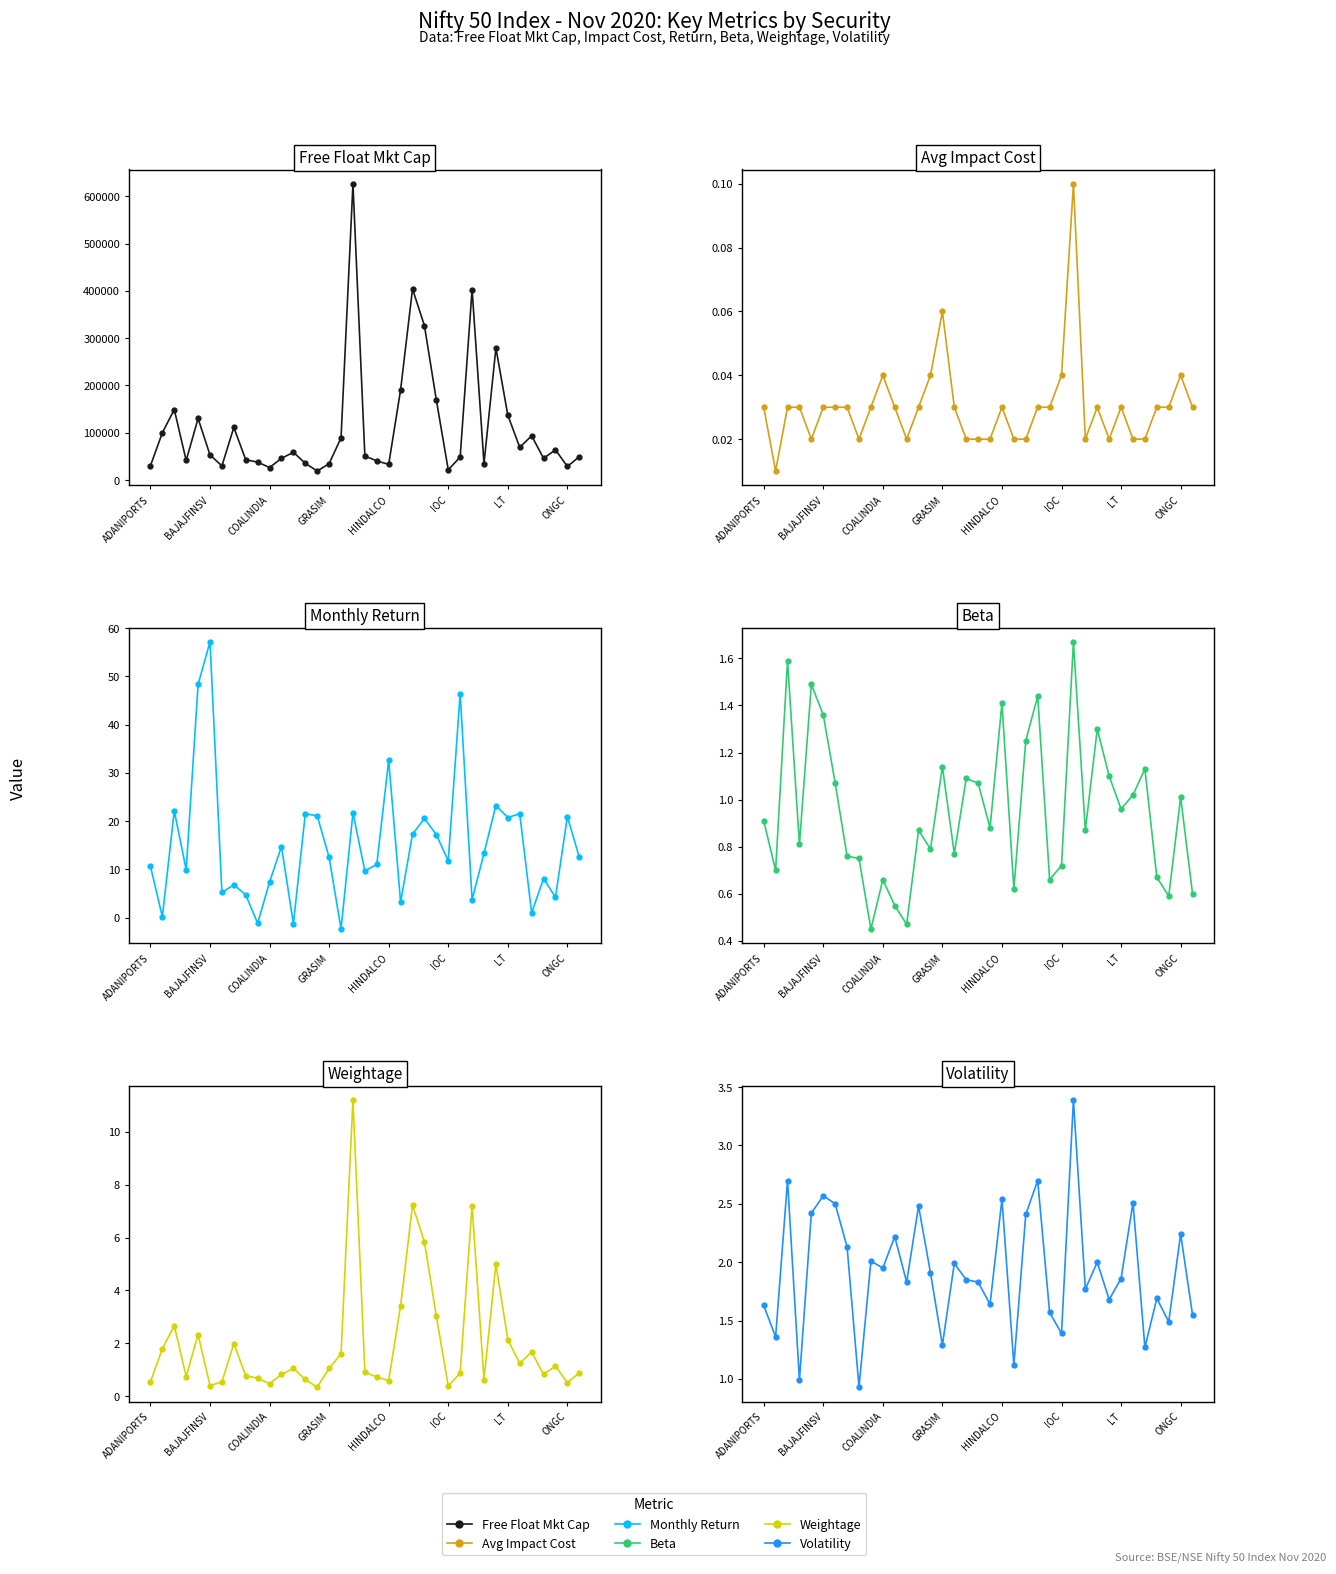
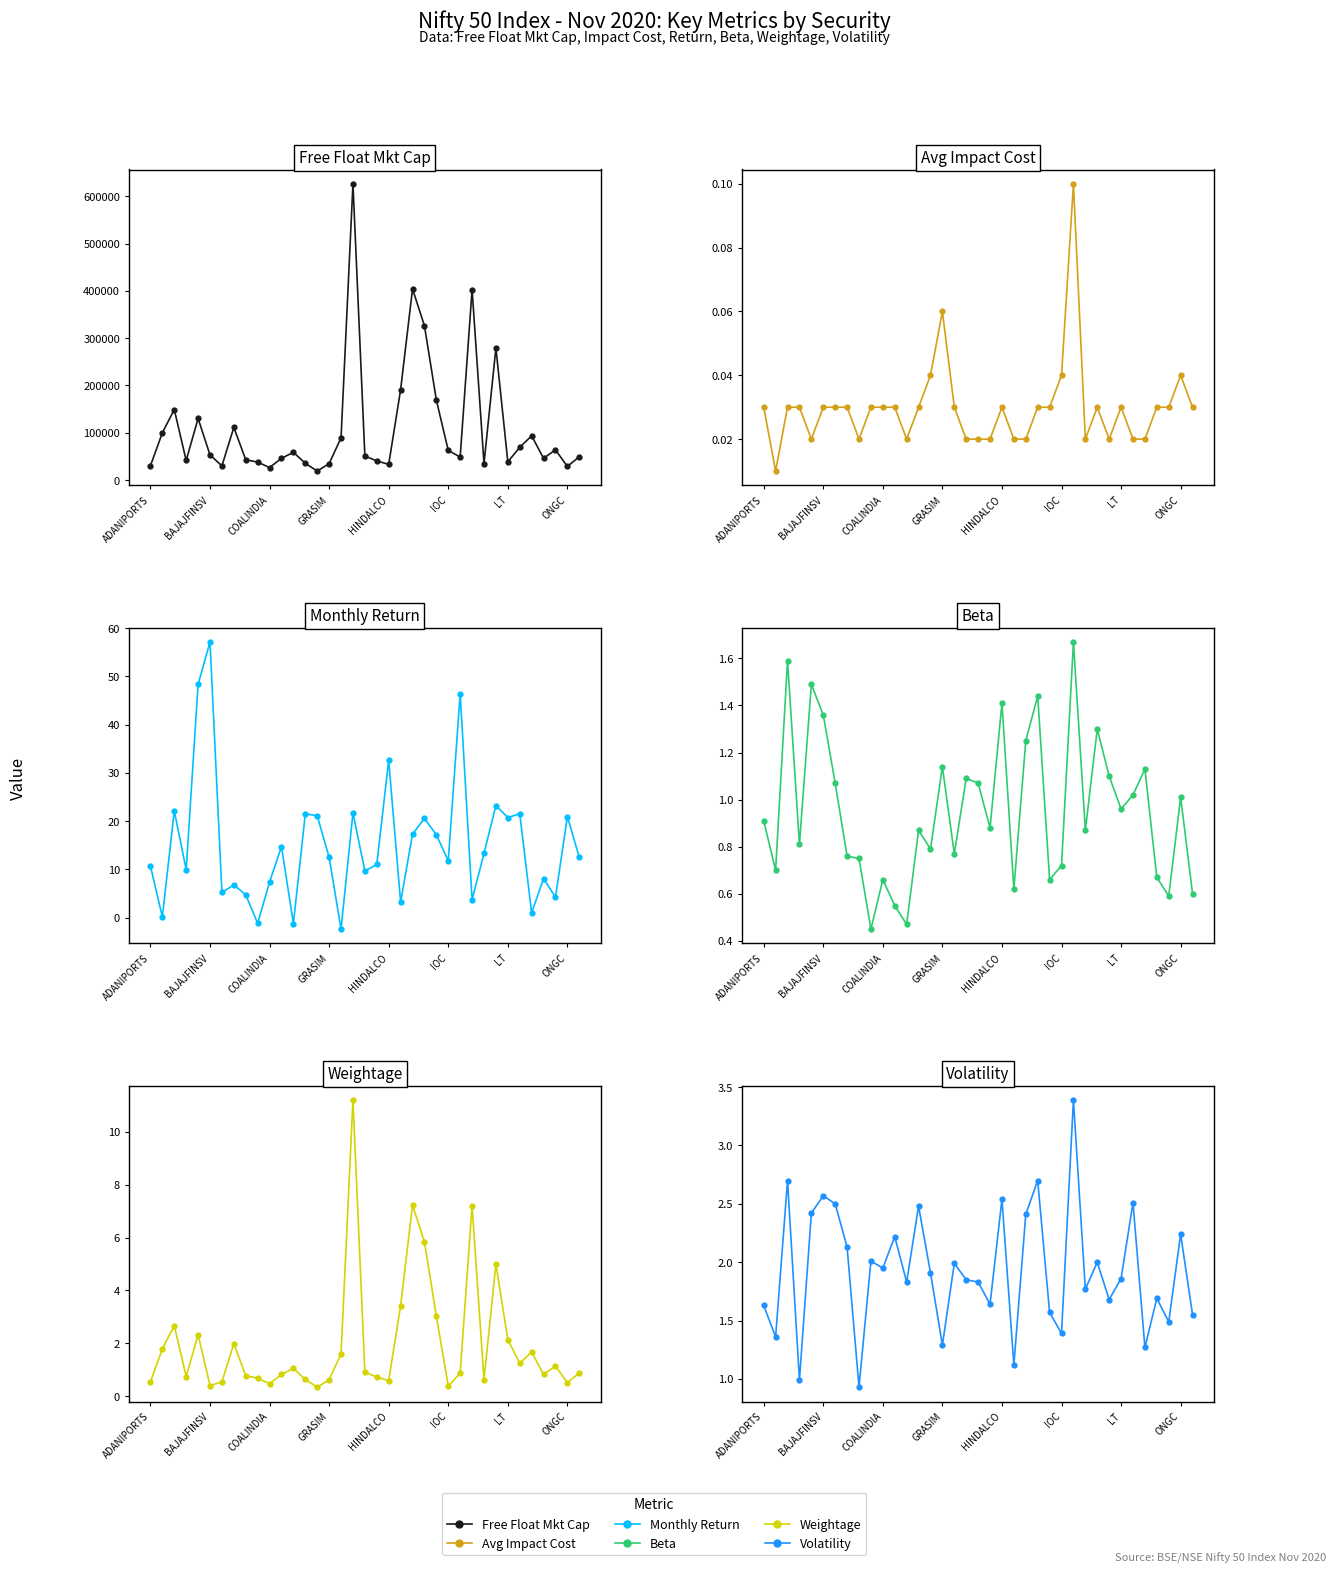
  {
    "Free Float Mkt Cap": {
      "ADANIPORTS": 30000,
      "BAJAJFINSV": 50000,
      "COALINDIA": 30000,
      "GRASIM": 30000,
      "HINDALCO": 30000,
-     "IOC": 20000,
-     "LT": 140000,
+     "IOC": 60000,
+     "LT": 40000,
      "ONGC": 30000
    },
    "Avg Impact Cost": {
      "ADANIPORTS": 0.03,
      "BAJAJFINSV": 0.03,
-     "COALINDIA": 0.04,
+     "COALINDIA": 0.03,
      "GRASIM": 0.06,
      "HINDALCO": 0.03,
      "IOC": 0.04,
      "LT": 0.03,
      "ONGC": 0.04
    },
    "Monthly Return": {
      "ADANIPORTS": 11,
      "BAJAJFINSV": 57,
      "COALINDIA": 7,
      "GRASIM": 13,
      "HINDALCO": 33,
      "IOC": 12,
      "LT": 21,
      "ONGC": 21
    },
    "Beta": {
      "ADANIPORTS": 0.91,
      "BAJAJFINSV": 1.36,
      "COALINDIA": 0.66,
      "GRASIM": 1.14,
      "HINDALCO": 1.41,
      "IOC": 0.72,
      "LT": 0.96,
      "ONGC": 1.01
    },
    "Weightage": {
      "ADANIPORTS": 0.5,
      "BAJAJFINSV": 0.4,
      "COALINDIA": 0.5,
-     "GRASIM": 1.1,
+     "GRASIM": 0.6,
      "HINDALCO": 0.6,
      "IOC": 0.4,
      "LT": 2.1,
      "ONGC": 0.5
    },
    "Volatility": {
      "ADANIPORTS": 1.63,
      "BAJAJFINSV": 2.57,
      "COALINDIA": 1.95,
      "GRASIM": 1.29,
      "HINDALCO": 2.54,
      "IOC": 1.39,
      "LT": 1.86,
      "ONGC": 2.24
    }
  }
